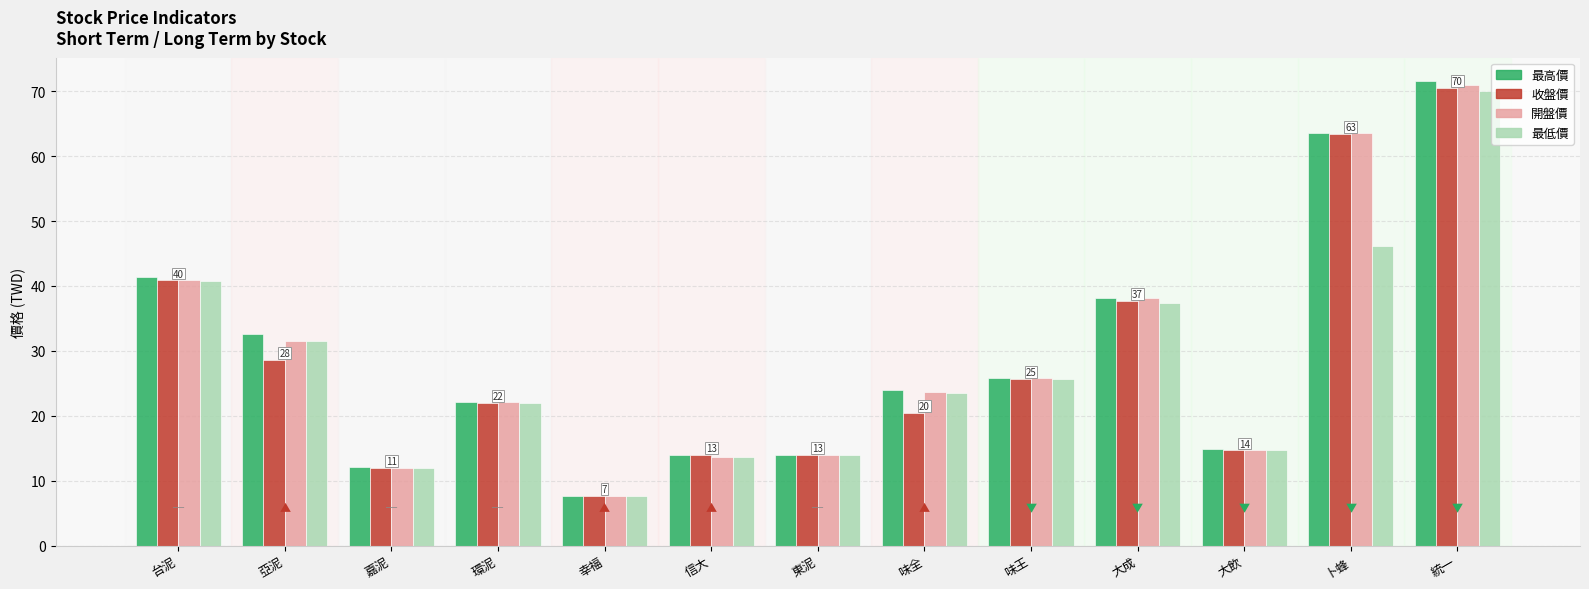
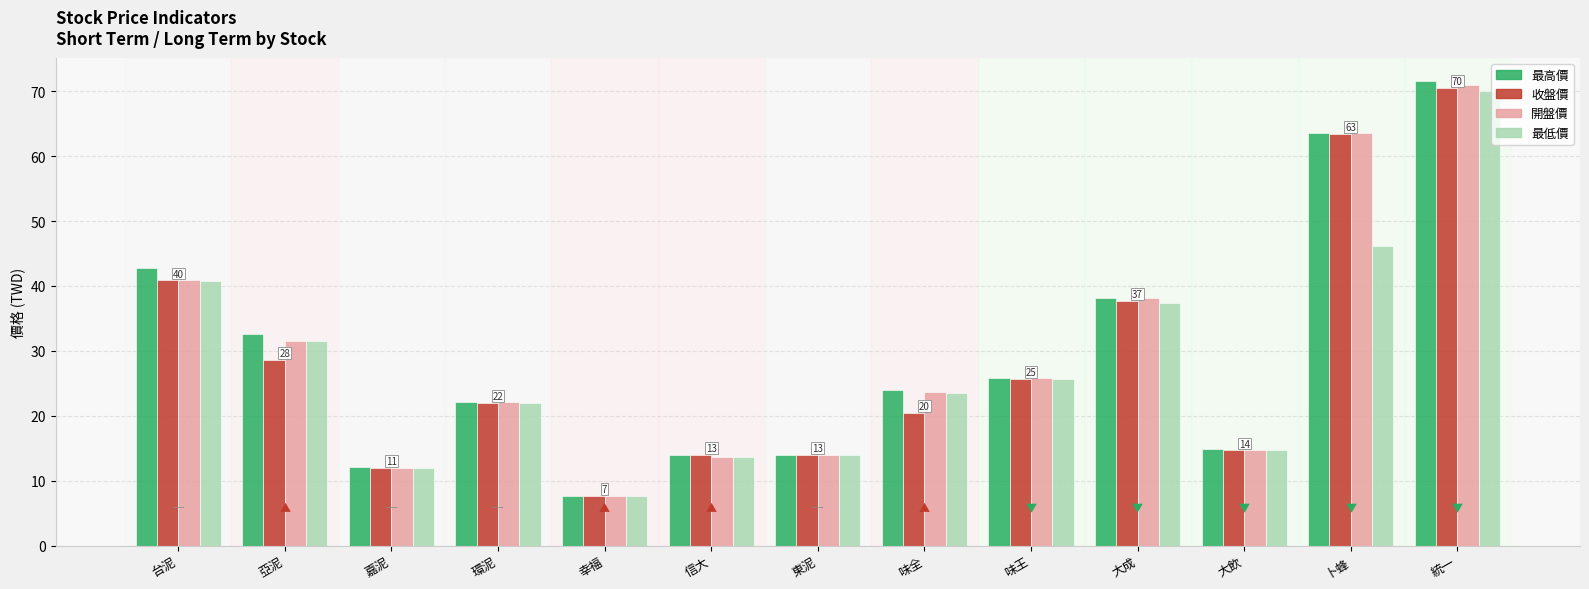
  {
    "最高價": {
-     "台泥": 41,
+     "台泥": 43,
      "亞泥": 33,
      "嘉泥": 12,
      "幸福": 8,
      "信大": 14,
      "東泥": 14,
      "味全": 24,
      "味王": 26,
      "大成": 38,
      "大飲": 15,
      "統一": 72
    },
    "開盤價": {
      "亞泥": 32,
      "信大": 14
    },
    "最低價": {
      "台泥": 41,
      "亞泥": 31,
      "嘉泥": 12,
      "幸福": 8,
      "信大": 14,
      "東泥": 14,
      "味全": 24,
      "味王": 26,
      "大飲": 15,
      "卜蜂": 46
    }
  }
